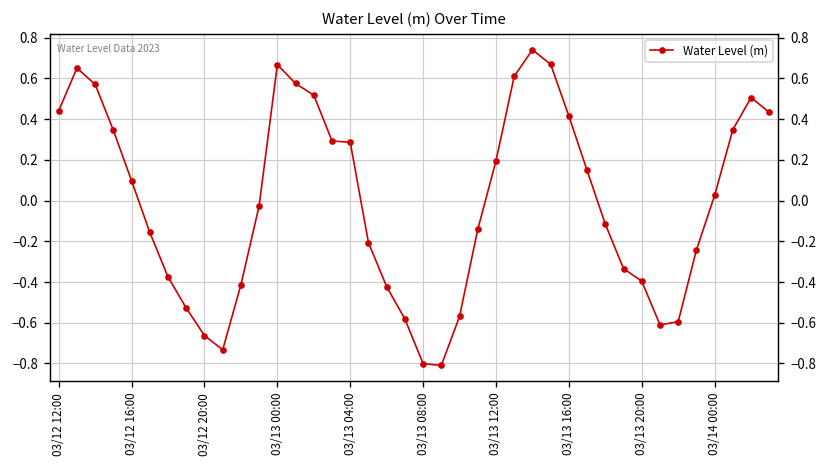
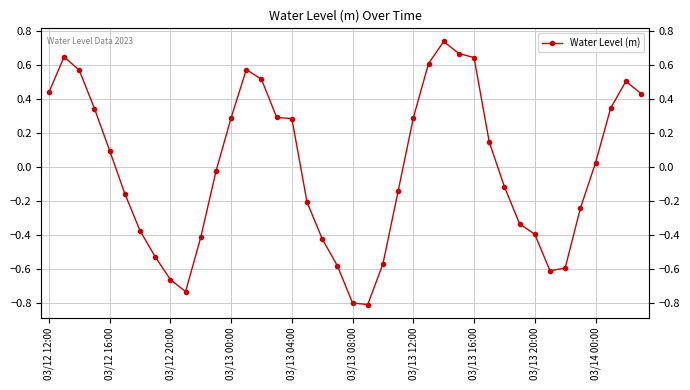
  {
    "03/12 12:00": 0.44,
    "03/12 16:00": 0.10,
    "03/12 20:00": -0.66,
-   "03/13 00:00": 0.67,
+   "03/13 00:00": 0.29,
    "03/13 04:00": 0.29,
    "03/13 08:00": -0.80,
-   "03/13 12:00": 0.20,
-   "03/13 16:00": 0.42,
+   "03/13 12:00": 0.29,
+   "03/13 16:00": 0.65,
    "03/13 20:00": -0.40,
    "03/14 00:00": 0.03
  }
